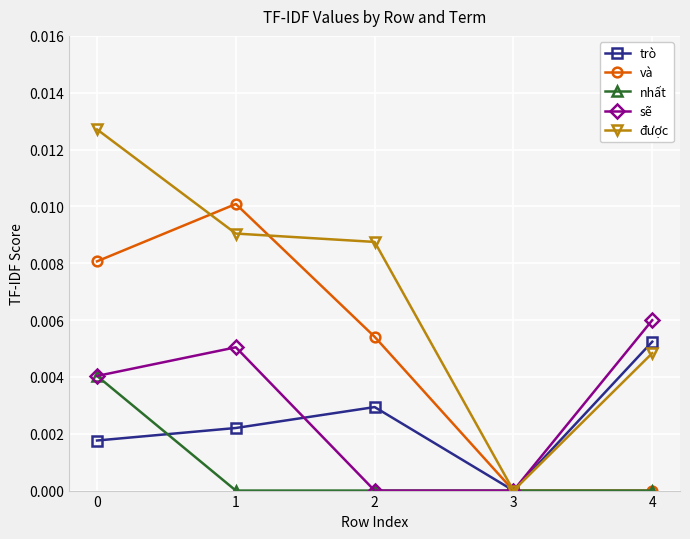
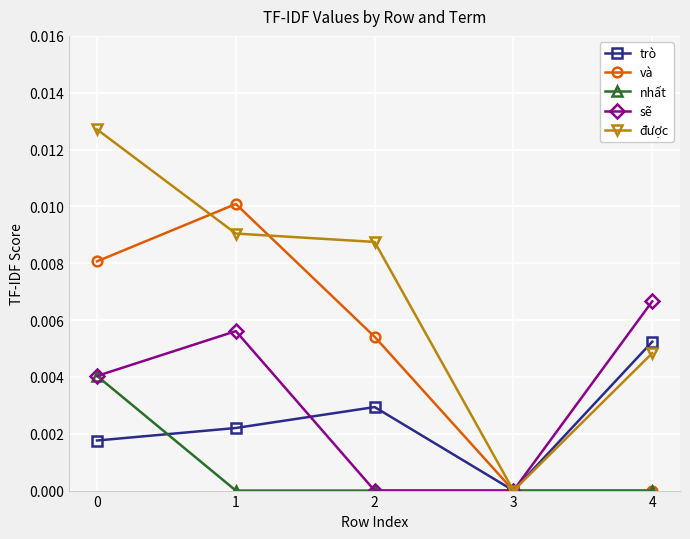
  {
    "trò": {
      "0": 0.0018,
      "1": 0.0022,
      "2": 0.0029,
      "4": 0.0052
    },
    "và": {
      "0": 0.0081,
      "1": 0.0101,
      "2": 0.0054
    },
    "nhất": {
      "1": 0.0000
    },
    "sẽ": {
-     "1": 0.0050,
-     "4": 0.0060
+     "1": 0.0056,
+     "4": 0.0067
    },
    "được": {
      "0": 0.0127,
      "1": 0.0090,
      "2": 0.0087,
      "4": 0.0048
    }
  }
